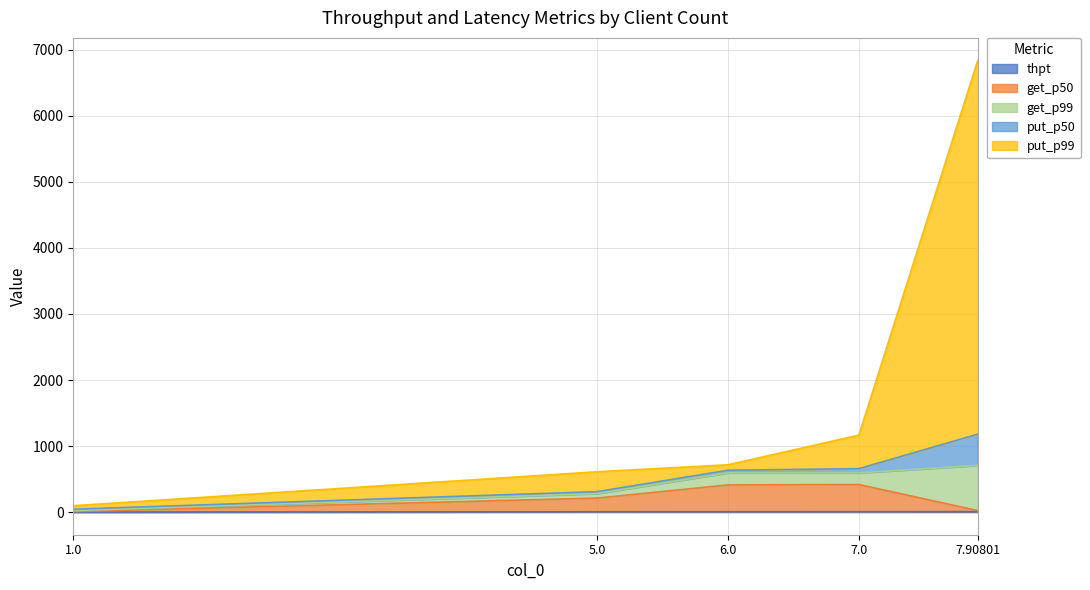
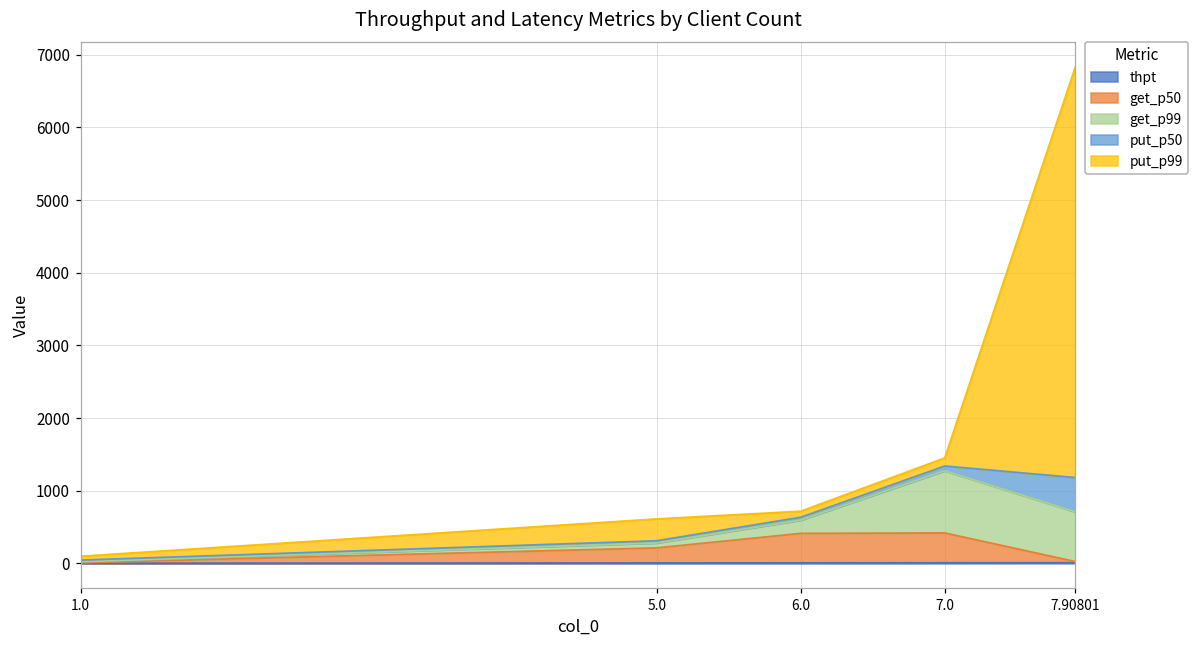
  {
    "get_p50": {
      "5.0": 200,
      "6.0": 400,
      "7.0": 400
    },
    "get_p99": {
      "6.0": 200,
-     "7.0": 200,
+     "7.0": 900,
      "7.90801": 700
    },
    "put_p99": {
      "1.0": 100,
      "5.0": 300,
      "6.0": 100,
-     "7.0": 500,
+     "7.0": 100,
      "7.90801": 5700
    }
  }
